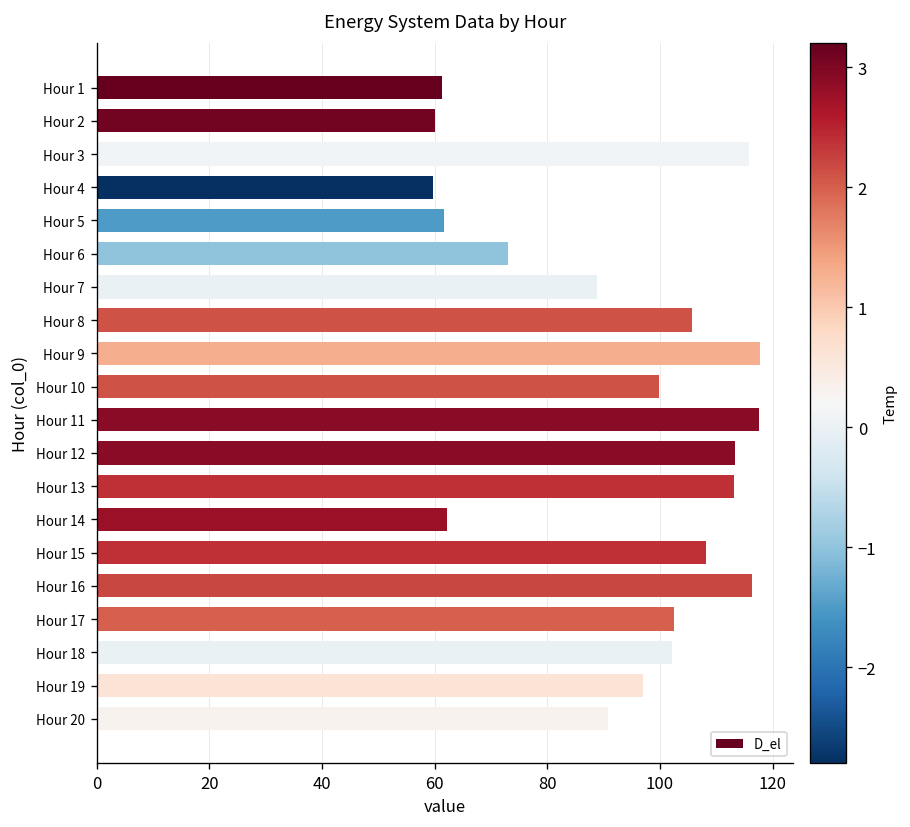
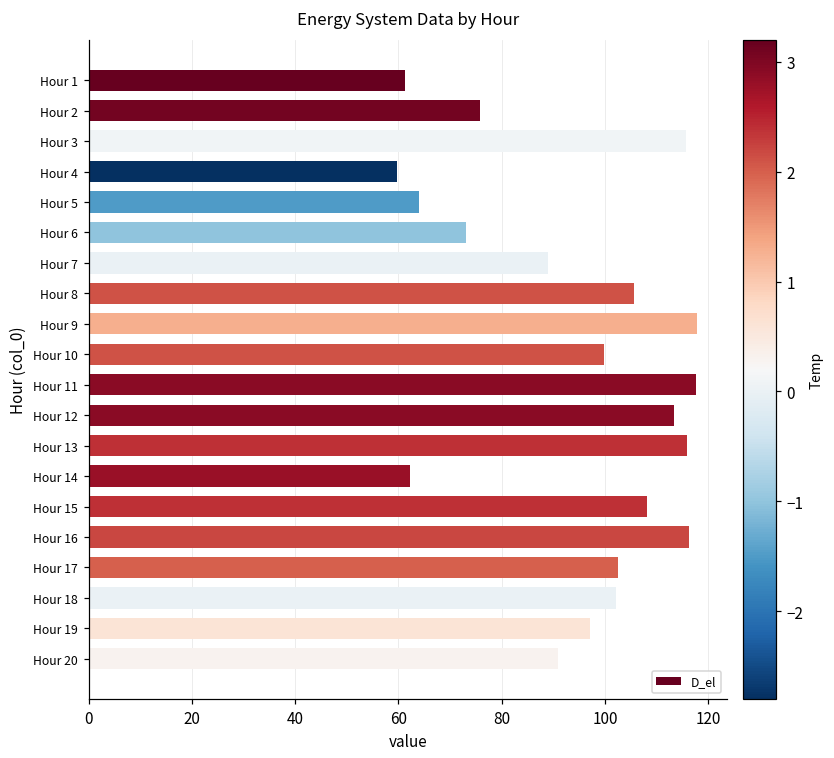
  {
    "Hour 1": 61,
-   "Hour 2": 60,
+   "Hour 2": 76,
    "Hour 3": 116,
    "Hour 4": 60,
-   "Hour 5": 62,
+   "Hour 5": 64,
    "Hour 6": 73,
    "Hour 7": 89,
    "Hour 8": 106,
    "Hour 9": 118,
    "Hour 10": 100,
    "Hour 11": 118,
    "Hour 12": 113,
-   "Hour 13": 113,
+   "Hour 13": 116,
    "Hour 14": 62,
    "Hour 15": 108,
    "Hour 16": 116,
    "Hour 17": 103,
    "Hour 18": 102,
    "Hour 19": 97,
    "Hour 20": 91
  }
